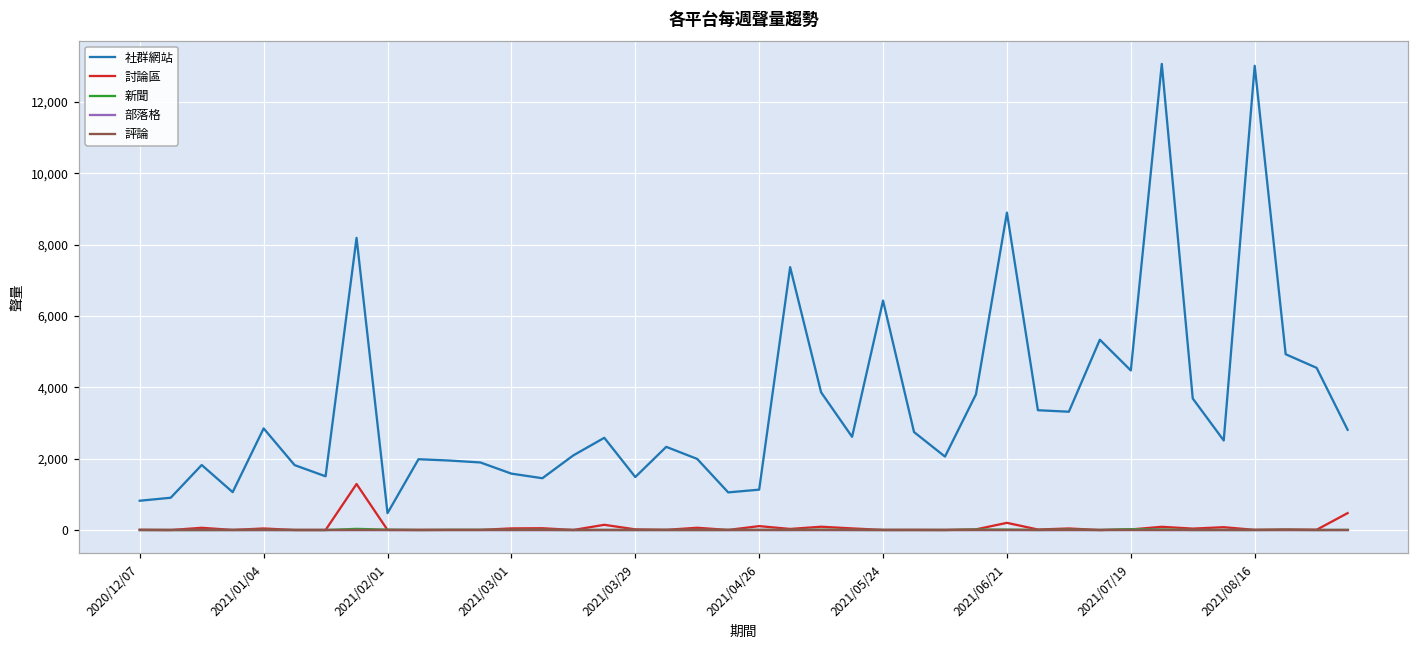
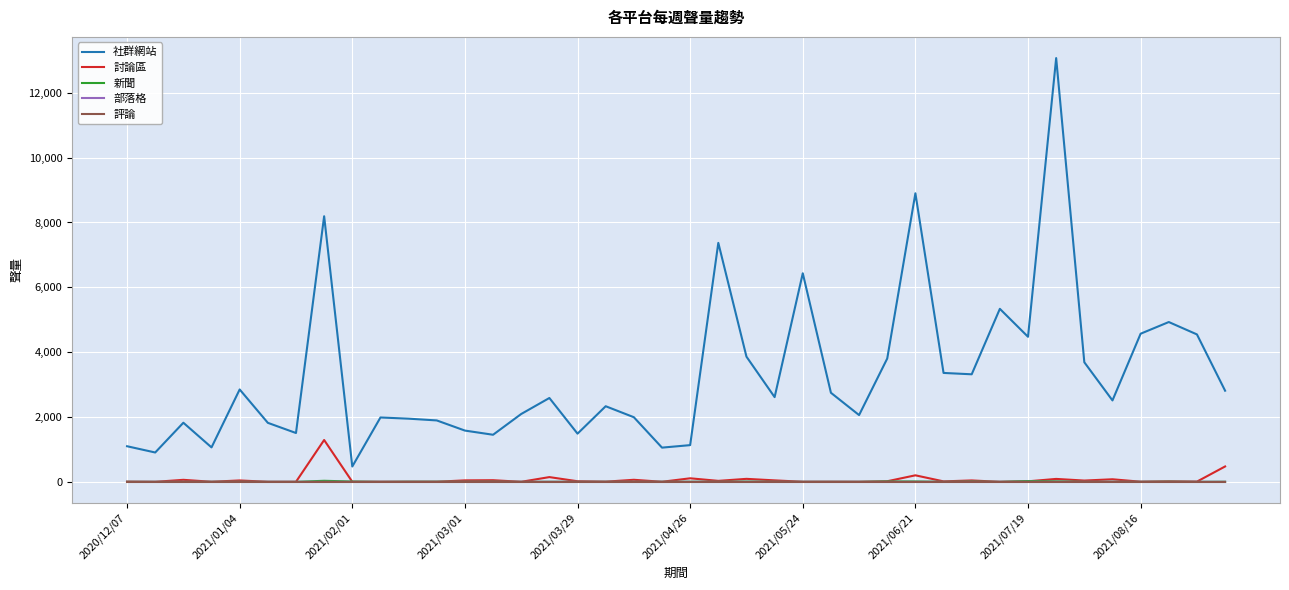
  {
    "社群網站": {
-     "2020/12/07": "800",
+     "2020/12/07": "1,100",
      "2021/01/04": "2,800",
      "2021/02/01": "500",
      "2021/03/01": "1,600",
      "2021/03/29": "1,500",
      "2021/04/26": "1,100",
      "2021/05/24": "6,400",
      "2021/06/21": "8,900",
      "2021/07/19": "4,500",
-     "2021/08/16": "13,000"
+     "2021/08/16": "4,600"
    },
    "討論區": {
      "2021/04/26": "100",
      "2021/06/21": "200"
    }
  }
